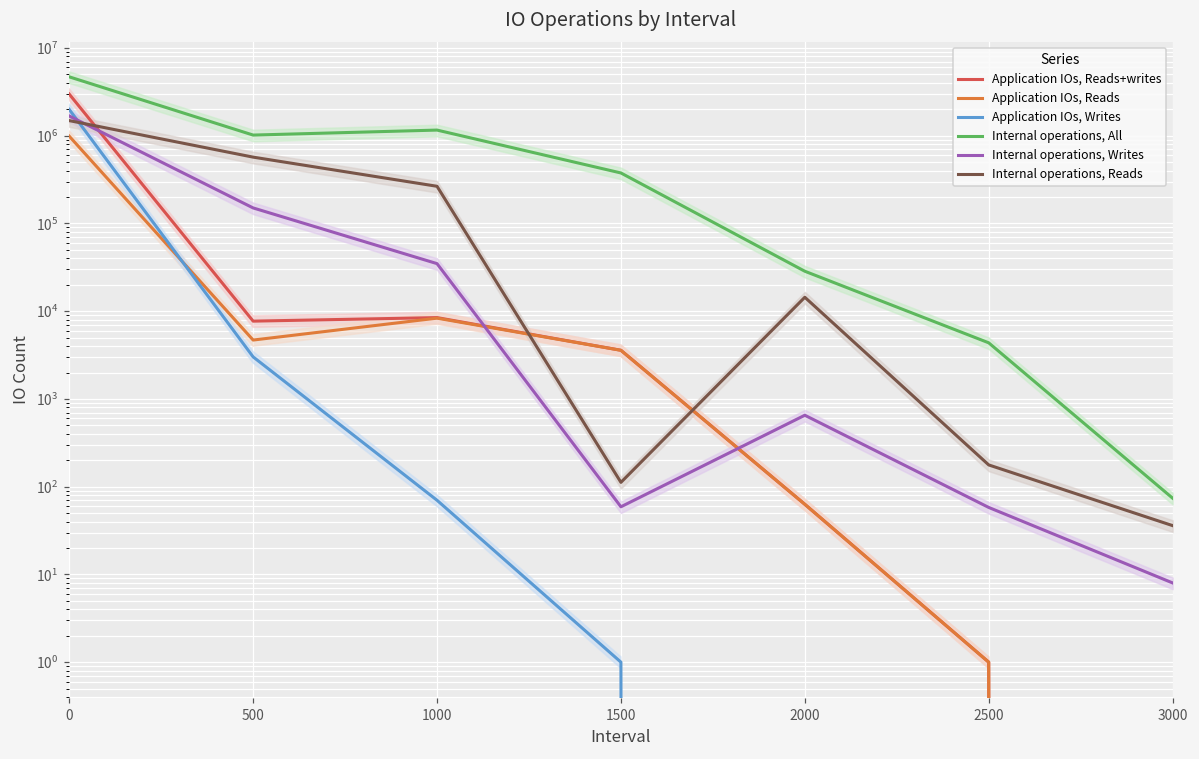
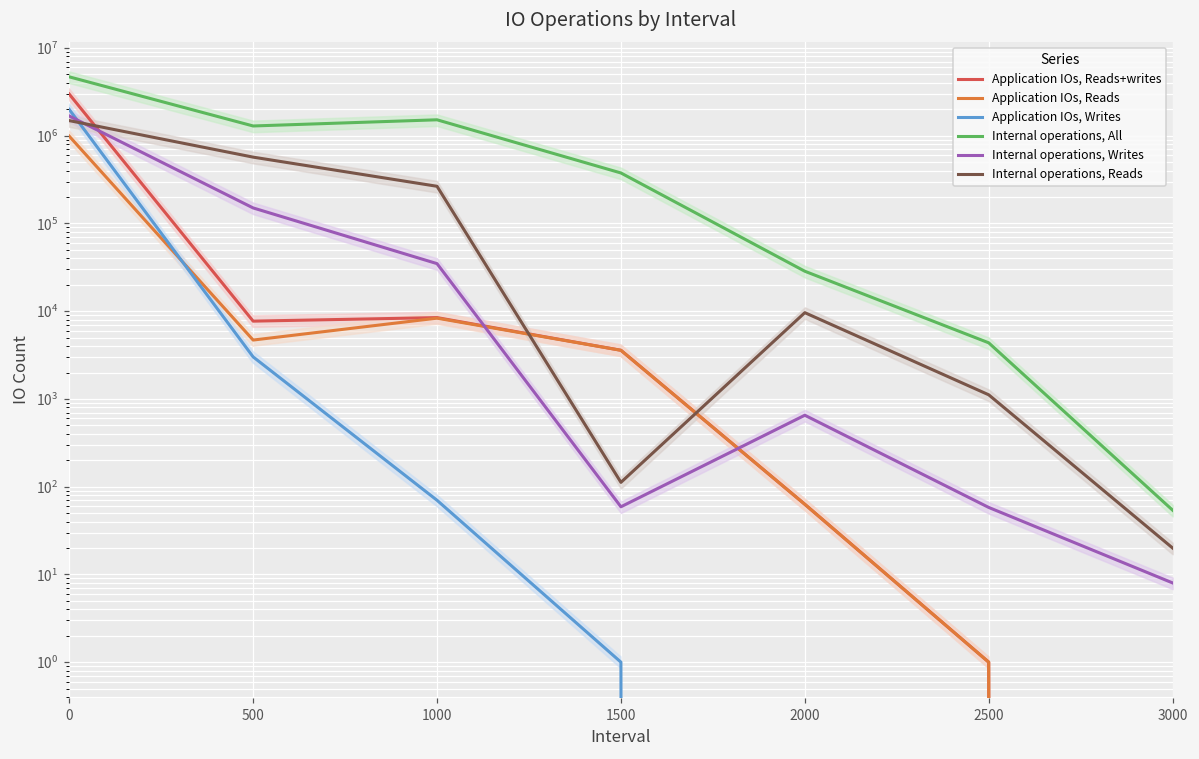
  {
    "Application IOs, Writes": {
      "500": 3000,
      "1000": 70,
      "1500": 1
    },
    "Internal operations, All": {
      "0": 5000000,
-     "500": 1000000,
-     "1000": 1200000,
+     "500": 1300000,
+     "1000": 1500000,
      "1500": 400000,
      "2000": 29000,
      "2500": 4000,
-     "3000": 70
+     "3000": 50
    },
    "Internal operations, Writes": {
      "500": 150000,
      "1000": 30000,
      "1500": 60,
      "2000": 700,
      "2500": 60,
      "3000": 8
    },
    "Internal operations, Reads": {
      "0": 1500000,
      "500": 600000,
      "1000": 270000,
      "1500": 110,
-     "2000": 14000,
-     "2500": 180,
-     "3000": 40
+     "2000": 10000,
+     "2500": 1100,
+     "3000": 20
    }
  }
